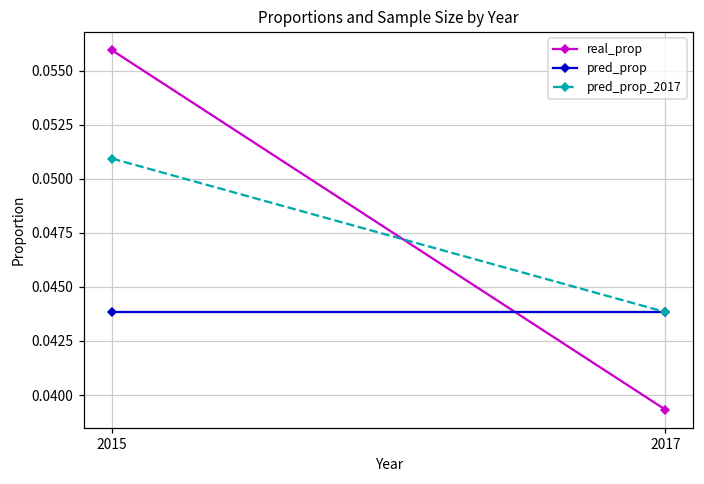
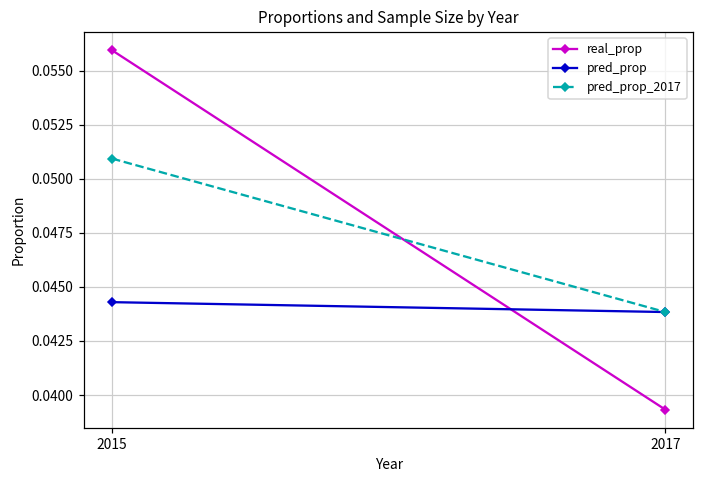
  {
    "real_prop": {
      "2015": 0.0559,
      "2017": 0.0393
    },
    "pred_prop": {
-     "2015": 0.0438
+     "2015": 0.0443
    },
    "pred_prop_2017": {
      "2015": 0.0509
    }
  }
